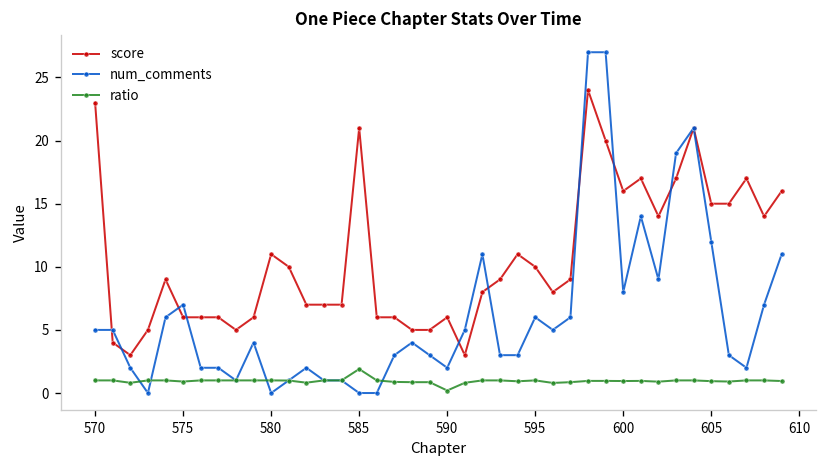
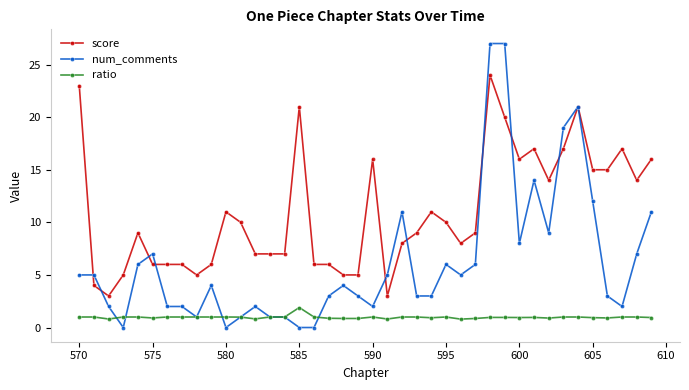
  {
    "score": {
      "570": 23,
      "575": 6,
      "580": 11,
      "585": 21,
-     "590": 6,
+     "590": 16,
      "595": 10,
      "600": 16,
      "605": 15
    },
    "num_comments": {
      "570": 5.0,
      "575": 7.0,
      "580": 0.0,
      "585": 0.0,
      "590": 2.0,
      "595": 6.0,
      "600": 8.0,
      "605": 12.0
    },
    "ratio": {
      "570": 1.0,
      "575": 0.9,
      "580": 1.0,
      "585": 1.9,
-     "590": 0.2,
+     "590": 1.0,
      "595": 1.0,
      "600": 1.0,
      "605": 0.9
    }
  }
